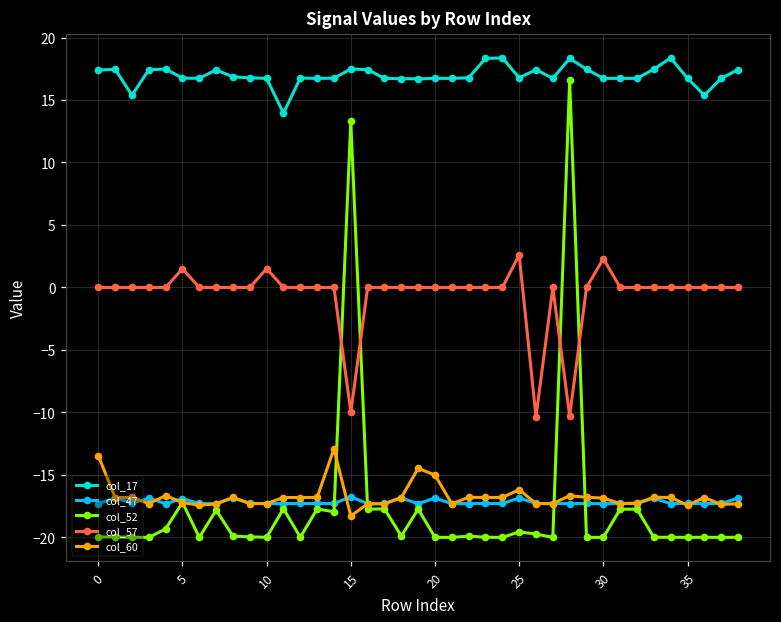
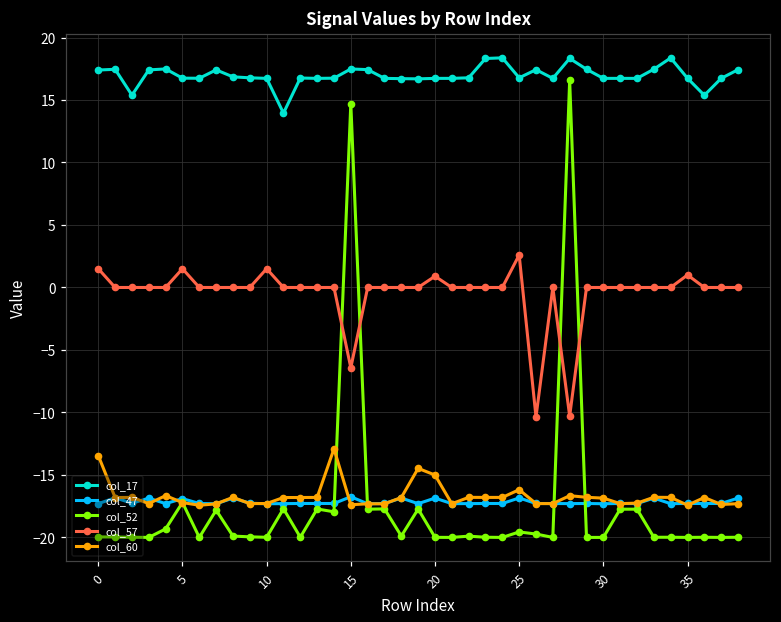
  {
    "col_52": {
      "10": -20.0,
-     "15": 13.3,
+     "15": 14.7,
      "20": -20.0,
      "25": -19.6,
      "30": -20.0,
      "35": -20.0
    },
    "col_57": {
-     "0": 0.0,
+     "0": 1.5,
      "5": 1.5,
      "10": 1.5,
-     "15": -10.0,
-     "20": 0.0,
+     "15": -6.4,
+     "20": 0.9,
      "25": 2.6,
-     "30": 2.3,
-     "35": 0
+     "30": 0.0,
+     "35": 1
    },
    "col_60": {
      "0": -13.5,
-     "15": -18.3,
+     "15": -17.4,
      "20": -15.0,
      "25": -16.2,
      "30": -16.9
    }
  }
